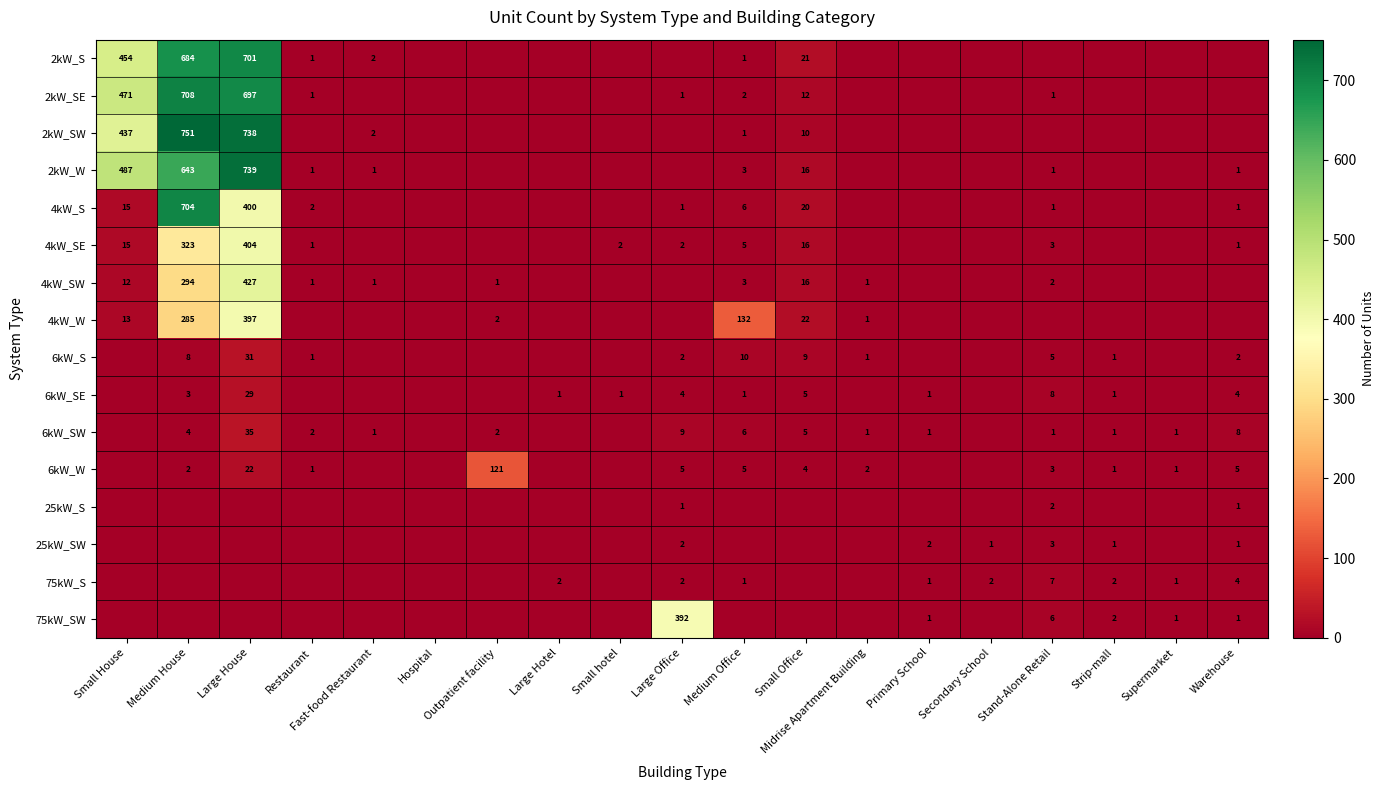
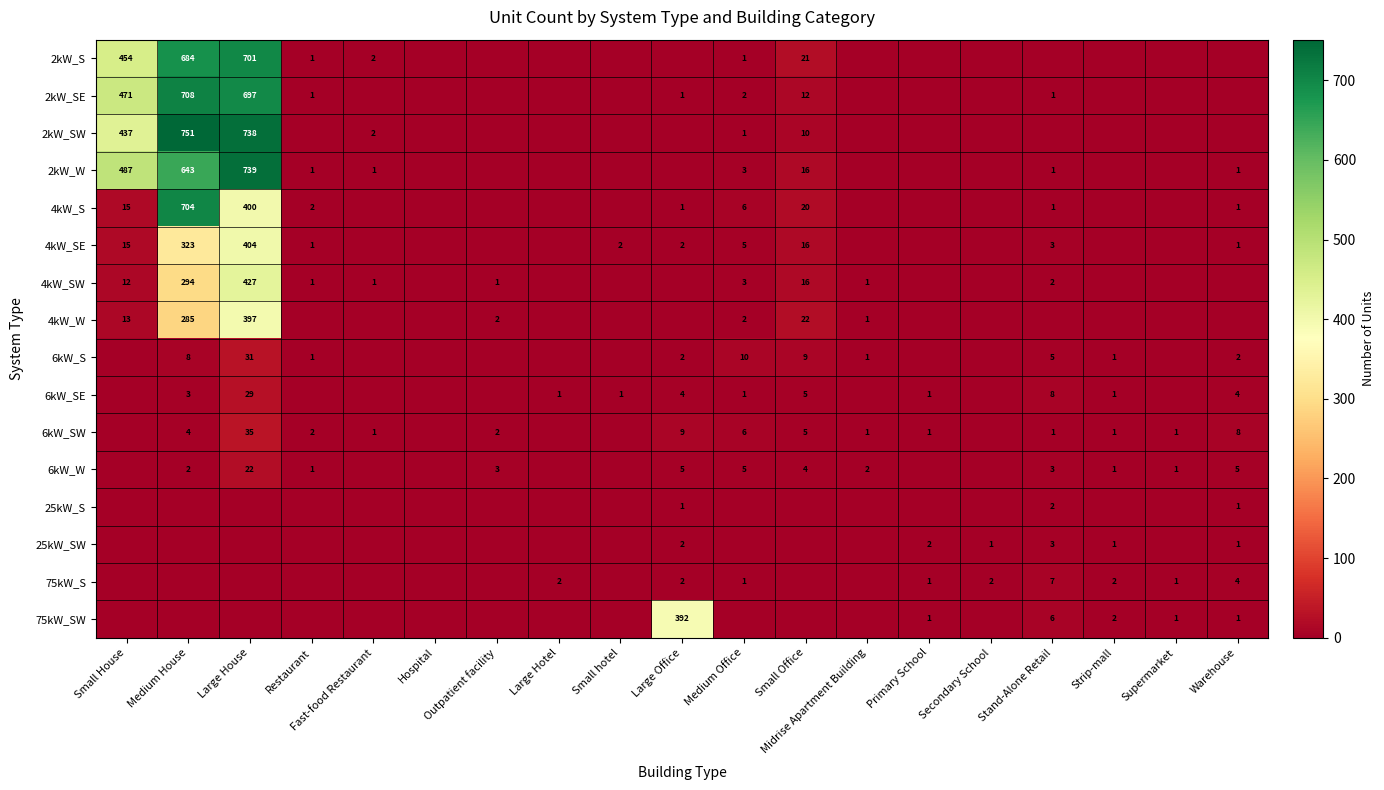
  {
    "2kW_S": {
      "Small House": 454,
      "Medium House": 684,
      "Large House": 701,
      "Restaurant": 1,
      "Fast-food Restaurant": 2,
      "Medium Office": 1,
      "Small Office": 21
    },
    "2kW_SE": {
      "Small House": 471,
      "Medium House": 708,
      "Large House": 697,
      "Restaurant": 1,
      "Large Office": 1,
      "Medium Office": 2,
      "Small Office": 12,
      "Stand-Alone Retail": 1
    },
    "2kW_SW": {
      "Small House": 437,
      "Medium House": 751,
      "Large House": 738,
      "Fast-food Restaurant": 2,
      "Medium Office": 1,
      "Small Office": 10
    },
    "2kW_W": {
      "Small House": 487,
      "Medium House": 643,
      "Large House": 739,
      "Restaurant": 1,
      "Fast-food Restaurant": 1,
      "Medium Office": 3,
      "Small Office": 16,
      "Stand-Alone Retail": 1,
      "Warehouse": 1
    },
    "4kW_S": {
      "Small House": 15,
      "Medium House": 704,
      "Large House": 400,
      "Restaurant": 2,
      "Large Office": 1,
      "Medium Office": 6,
      "Small Office": 20,
      "Stand-Alone Retail": 1,
      "Warehouse": 1
    },
    "4kW_SE": {
      "Small House": 15,
      "Medium House": 323,
      "Large House": 404,
      "Restaurant": 1,
      "Small hotel": 2,
      "Large Office": 2,
      "Medium Office": 5,
      "Small Office": 16,
      "Stand-Alone Retail": 3,
      "Warehouse": 1
    },
    "4kW_SW": {
      "Small House": 12,
      "Medium House": 294,
      "Large House": 427,
      "Restaurant": 1,
      "Fast-food Restaurant": 1,
      "Outpatient facility": 1,
      "Medium Office": 3,
      "Small Office": 16,
      "Midrise Apartment Building": 1,
      "Stand-Alone Retail": 2
    },
    "4kW_W": {
      "Small House": 13,
      "Medium House": 285,
      "Large House": 397,
      "Outpatient facility": 2,
-     "Medium Office": 132,
+     "Medium Office": 2,
      "Small Office": 22,
      "Midrise Apartment Building": 1
    },
    "6kW_S": {
      "Medium House": 8,
      "Large House": 31,
      "Restaurant": 1,
      "Large Office": 2,
      "Medium Office": 10,
      "Small Office": 9,
      "Midrise Apartment Building": 1,
      "Stand-Alone Retail": 5,
      "Strip-mall": 1,
      "Warehouse": 2
    },
    "6kW_SE": {
      "Medium House": 3,
      "Large House": 29,
      "Large Hotel": 1,
      "Small hotel": 1,
      "Large Office": 4,
      "Medium Office": 1,
      "Small Office": 5,
      "Primary School": 1,
      "Stand-Alone Retail": 8,
      "Strip-mall": 1,
      "Warehouse": 4
    },
    "6kW_SW": {
      "Medium House": 4,
      "Large House": 35,
      "Restaurant": 2,
      "Fast-food Restaurant": 1,
      "Outpatient facility": 2,
      "Large Office": 9,
      "Medium Office": 6,
      "Small Office": 5,
      "Midrise Apartment Building": 1,
      "Primary School": 1,
      "Stand-Alone Retail": 1,
      "Strip-mall": 1,
      "Supermarket": 1,
      "Warehouse": 8
    },
    "6kW_W": {
      "Medium House": 2,
      "Large House": 22,
      "Restaurant": 1,
-     "Outpatient facility": 121,
+     "Outpatient facility": 3,
      "Large Office": 5,
      "Medium Office": 5,
      "Small Office": 4,
      "Midrise Apartment Building": 2,
      "Stand-Alone Retail": 3,
      "Strip-mall": 1,
      "Supermarket": 1,
      "Warehouse": 5
    },
    "25kW_S": {
      "Large Office": 1,
      "Stand-Alone Retail": 2,
      "Warehouse": 1
    },
    "25kW_SW": {
      "Large Office": 2,
      "Primary School": 2,
      "Secondary School": 1,
      "Stand-Alone Retail": 3,
      "Strip-mall": 1,
      "Warehouse": 1
    },
    "75kW_S": {
      "Large Hotel": 2,
      "Large Office": 2,
      "Medium Office": 1,
      "Primary School": 1,
      "Secondary School": 2,
      "Stand-Alone Retail": 7,
      "Strip-mall": 2,
      "Supermarket": 1,
      "Warehouse": 4
    },
    "75kW_SW": {
      "Large Office": 392,
      "Primary School": 1,
      "Stand-Alone Retail": 6,
      "Strip-mall": 2,
      "Supermarket": 1,
      "Warehouse": 1
    }
  }
